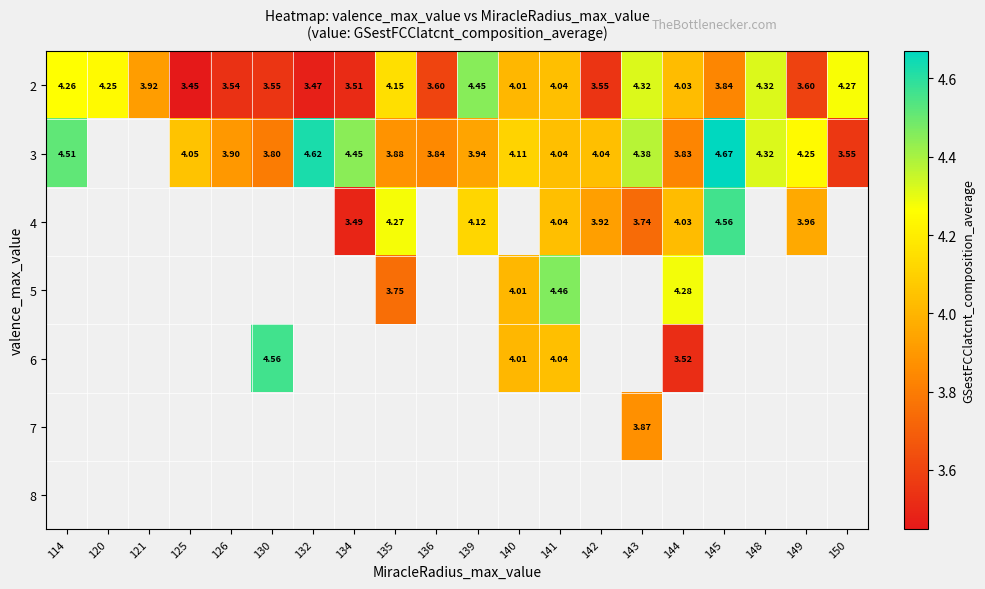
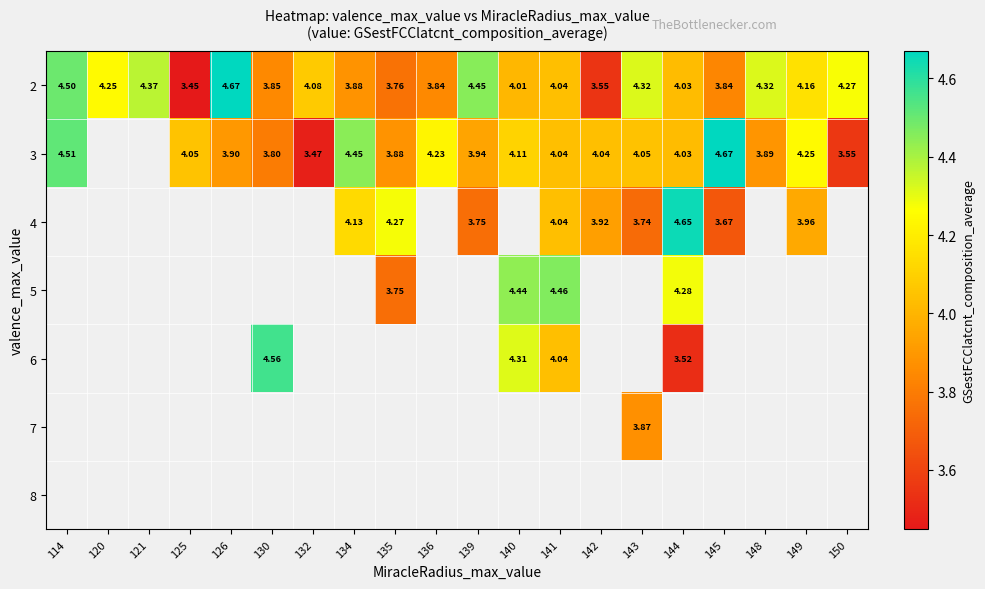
  {
    "2": {
-     "114": 4.26,
+     "114": 4.50,
      "120": 4.25,
-     "121": 3.92,
+     "121": 4.37,
      "125": 3.45,
-     "126": 3.54,
-     "130": 3.55,
-     "132": 3.47,
-     "134": 3.51,
-     "135": 4.15,
-     "136": 3.60,
+     "126": 4.67,
+     "130": 3.85,
+     "132": 4.08,
+     "134": 3.88,
+     "135": 3.76,
+     "136": 3.84,
      "139": 4.45,
      "140": 4.01,
      "141": 4.04,
      "142": 3.55,
      "143": 4.32,
      "144": 4.03,
      "145": 3.84,
      "148": 4.32,
-     "149": 3.60,
+     "149": 4.16,
      "150": 4.27
    },
    "3": {
      "114": 4.51,
      "125": 4.05,
      "126": 3.90,
      "130": 3.80,
-     "132": 4.62,
+     "132": 3.47,
      "134": 4.45,
      "135": 3.88,
-     "136": 3.84,
+     "136": 4.23,
      "139": 3.94,
      "140": 4.11,
      "141": 4.04,
      "142": 4.04,
-     "143": 4.38,
-     "144": 3.83,
+     "143": 4.05,
+     "144": 4.03,
      "145": 4.67,
-     "148": 4.32,
+     "148": 3.89,
      "149": 4.25,
      "150": 3.55
    },
    "4": {
-     "134": 3.49,
+     "134": 4.13,
      "135": 4.27,
-     "139": 4.12,
+     "139": 3.75,
      "141": 4.04,
      "142": 3.92,
      "143": 3.74,
-     "144": 4.03,
-     "145": 4.56,
+     "144": 4.65,
+     "145": 3.67,
      "149": 3.96
    },
    "5": {
      "135": 3.75,
-     "140": 4.01,
+     "140": 4.44,
      "141": 4.46,
      "144": 4.28
    },
    "6": {
      "130": 4.56,
-     "140": 4.01,
+     "140": 4.31,
      "141": 4.04,
      "144": 3.52
    },
    "7": {
      "143": 3.87
    }
  }
